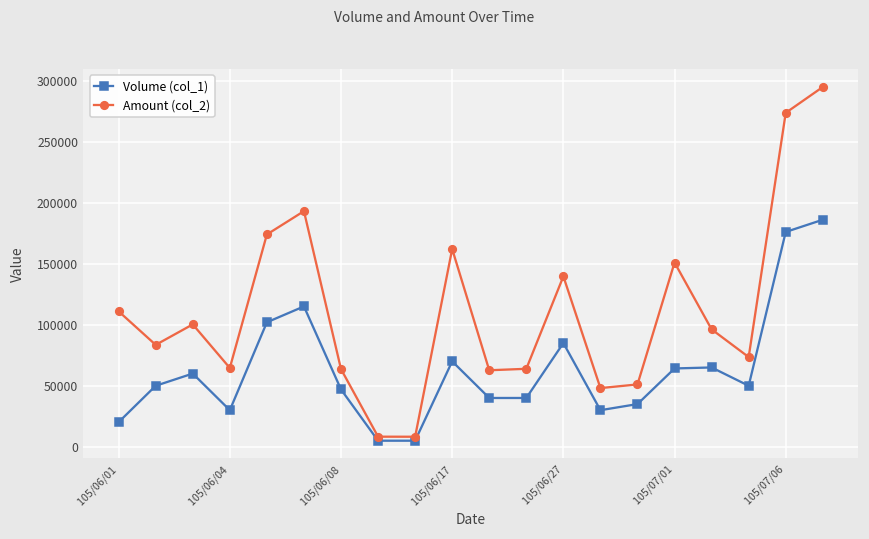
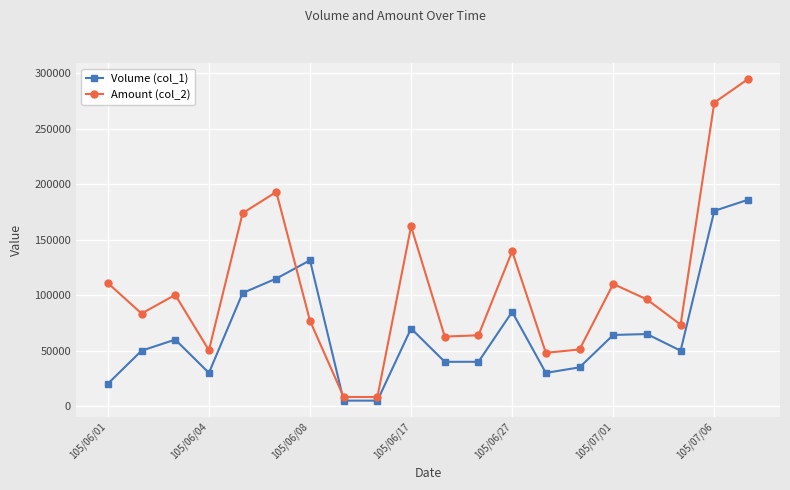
  {
    "Volume (col_1)": {
      "105/06/01": 20000,
      "105/06/04": 30000,
-     "105/06/08": 47000,
+     "105/06/08": 131000,
      "105/06/17": 70000,
      "105/06/27": 85000,
      "105/07/01": 64000,
      "105/07/06": 176000
    },
    "Amount (col_2)": {
      "105/06/01": 111000,
-     "105/06/04": 65000,
-     "105/06/08": 64000,
+     "105/06/04": 50000,
+     "105/06/08": 77000,
      "105/06/17": 162000,
      "105/06/27": 140000,
-     "105/07/01": 151000,
+     "105/07/01": 110000,
      "105/07/06": 274000
    }
  }
